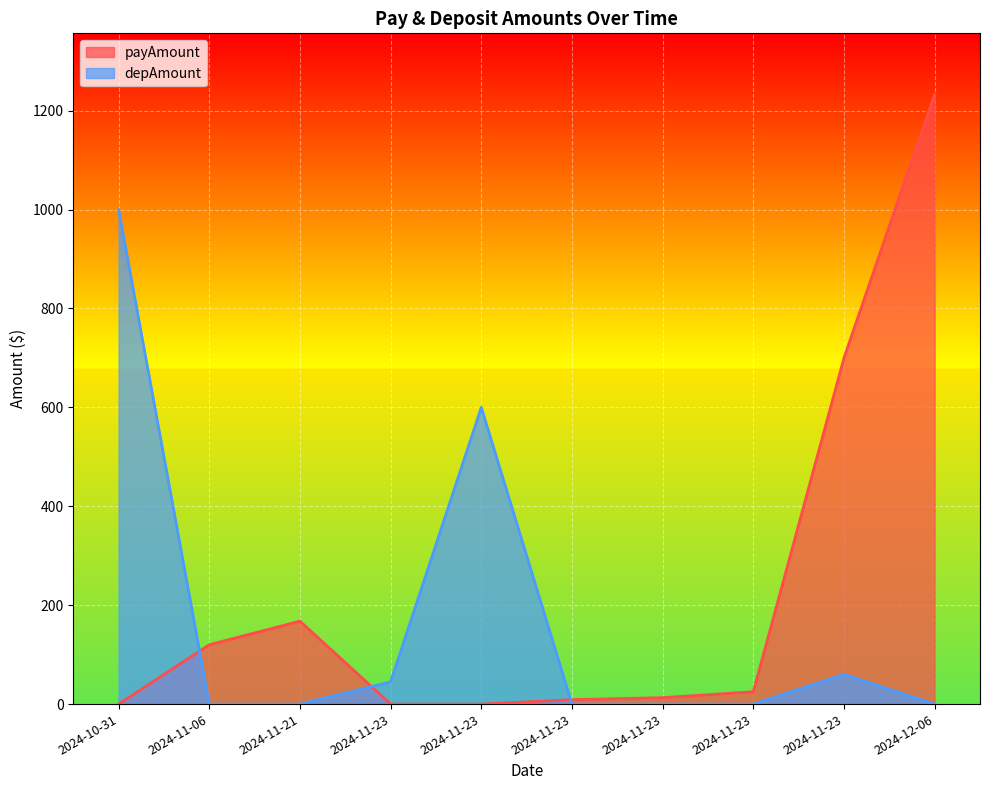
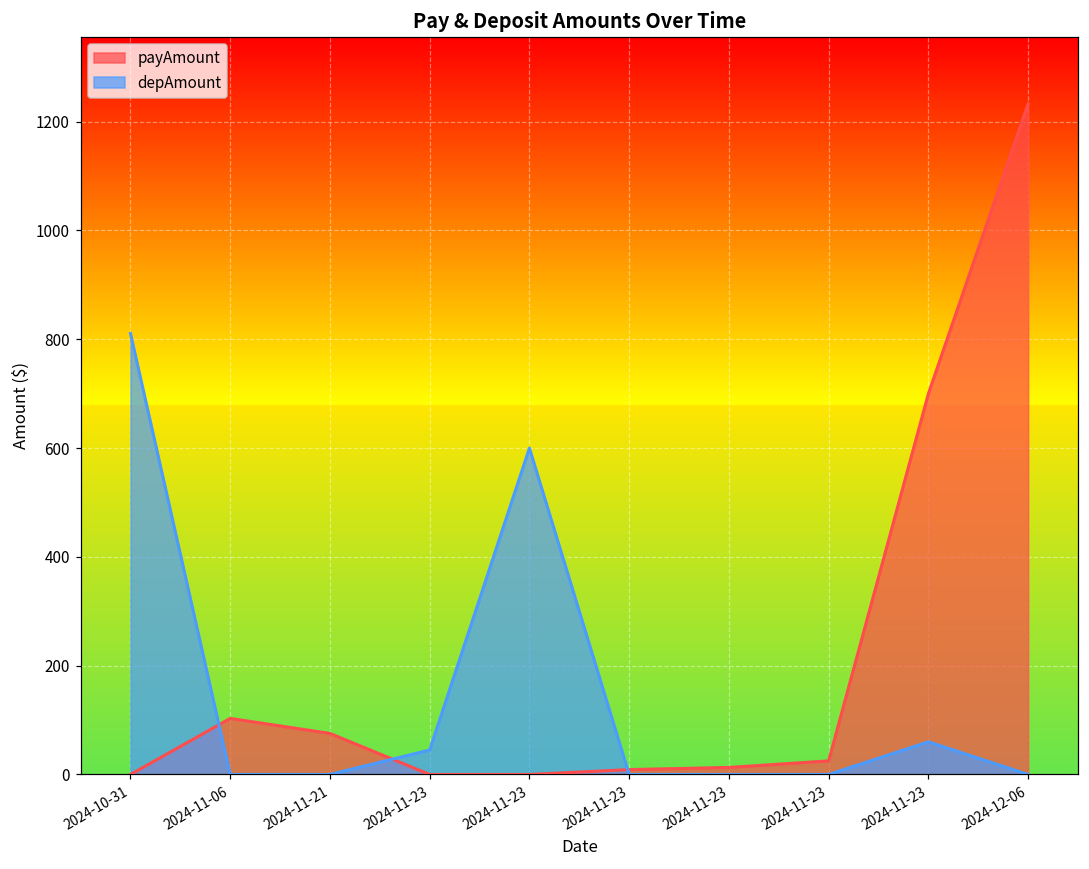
  {
    "payAmount": {
      "2024-10-31": 0,
-     "2024-11-06": 120,
-     "2024-11-21": 170,
+     "2024-11-06": 100,
+     "2024-11-21": 80,
      "2024-12-06": 1230
    },
    "depAmount": {
-     "2024-10-31": 1000,
+     "2024-10-31": 810,
      "2024-11-06": 0,
      "2024-11-21": 0,
      "2024-12-06": 0
    }
  }
